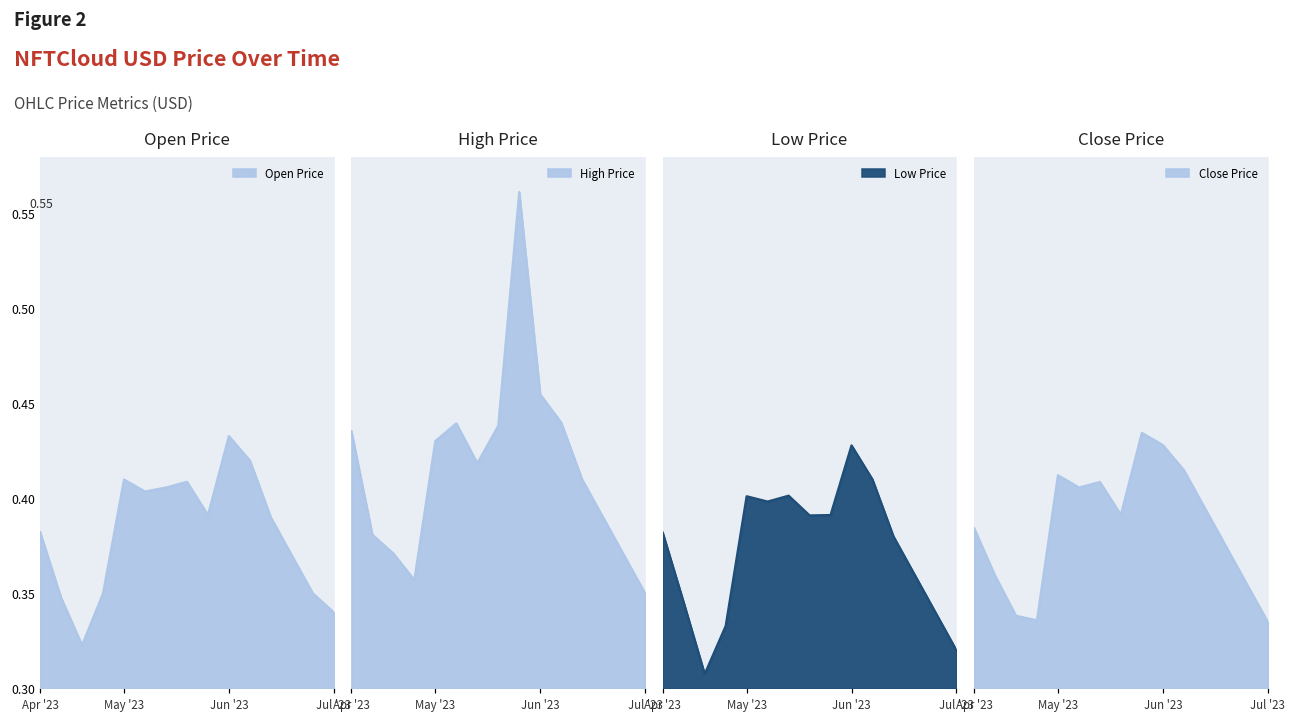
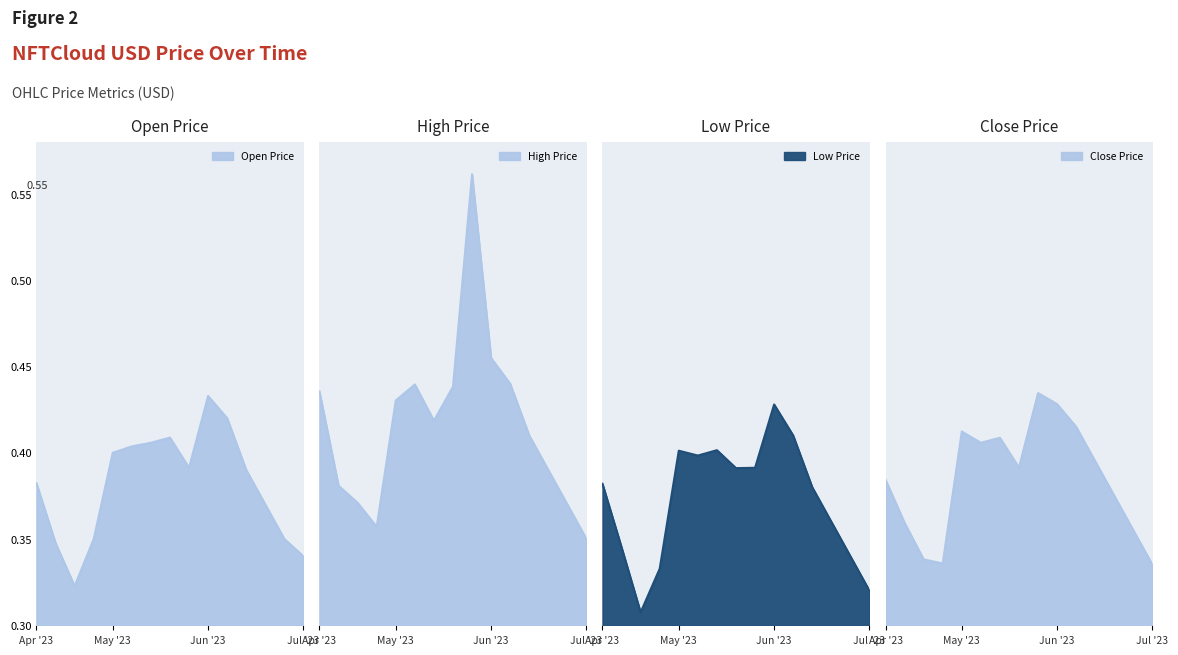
  {
    "Open Price": {
      "Open Price": {
        "Apr '23": 0.382,
-       "May '23": 0.41,
+       "May '23": 0.40,
        "Jun '23": 0.433,
        "Jul '23": 0.34
      }
    }
  }
